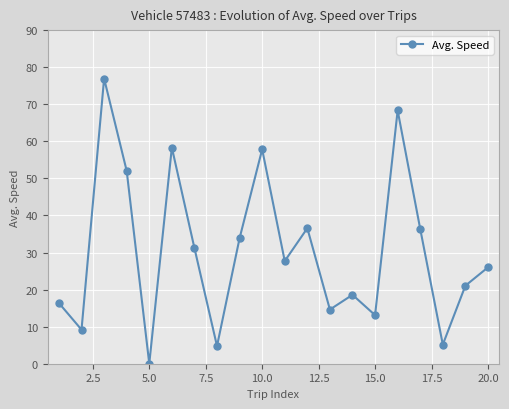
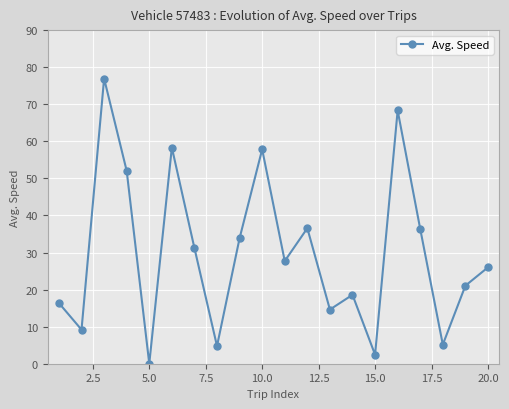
  {
    "5.0": 0,
    "10.0": 58,
-   "15.0": 13,
+   "15.0": 2,
    "20.0": 26
  }
